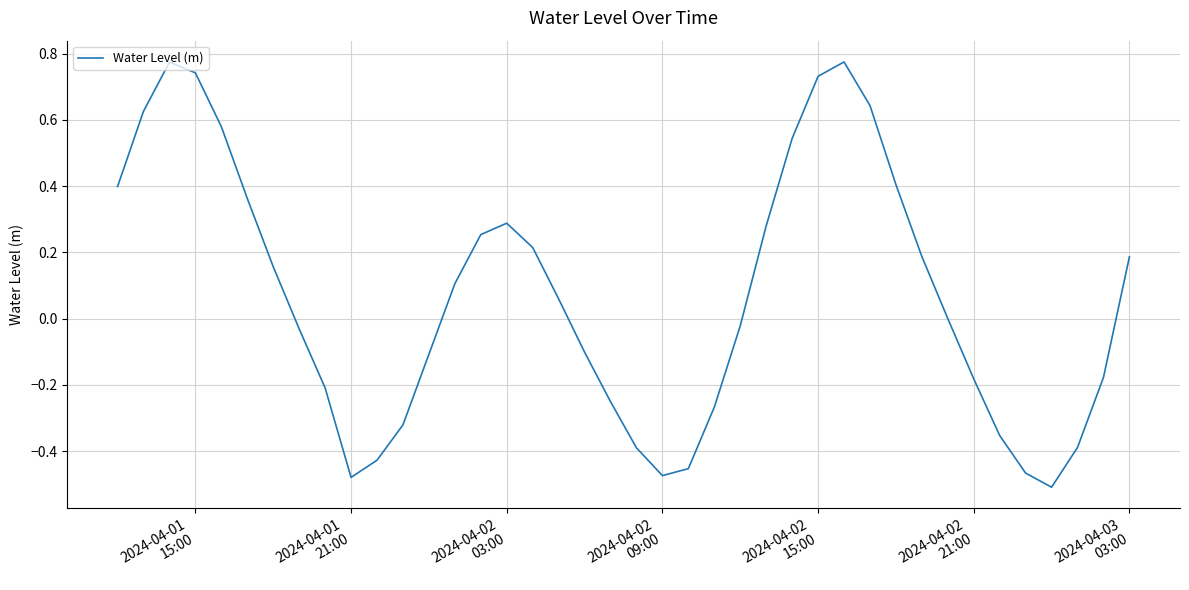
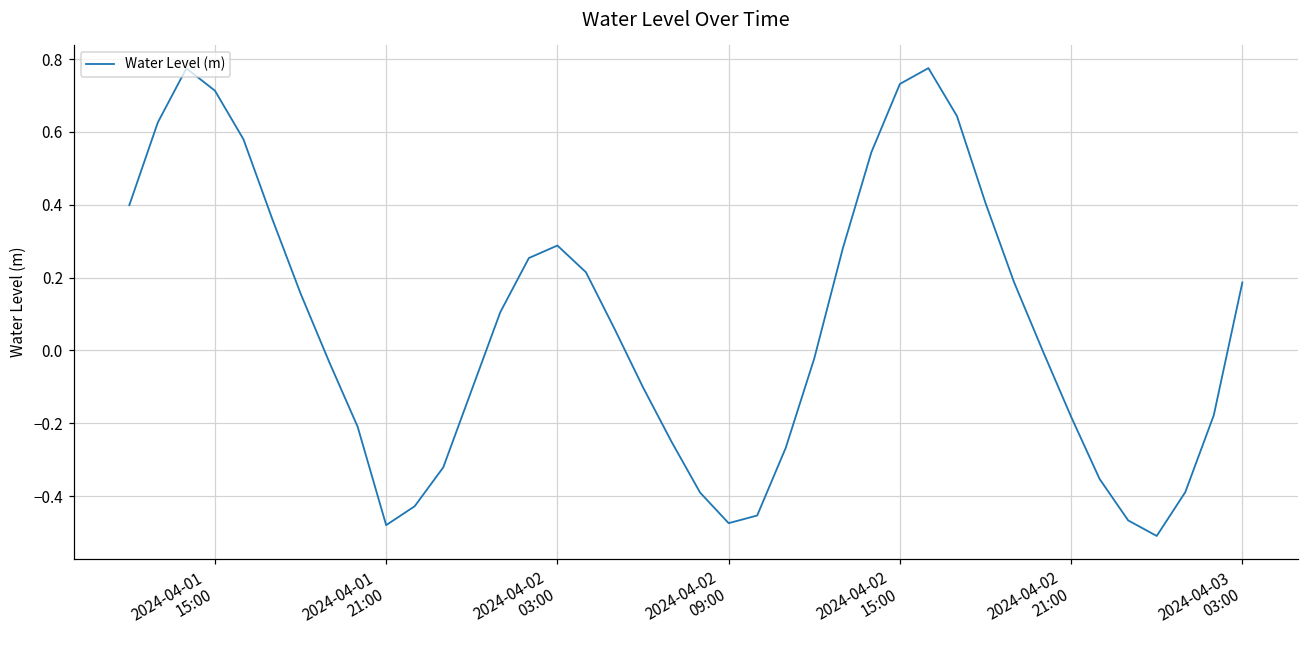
  {
-   "2024-04-01 15:00": 0.74,
+   "2024-04-01 15:00": 0.71,
    "2024-04-01 21:00": -0.48,
    "2024-04-02 03:00": 0.29,
    "2024-04-02 09:00": -0.47,
    "2024-04-02 15:00": 0.73,
    "2024-04-02 21:00": -0.18,
    "2024-04-03 03:00": 0.19
  }
